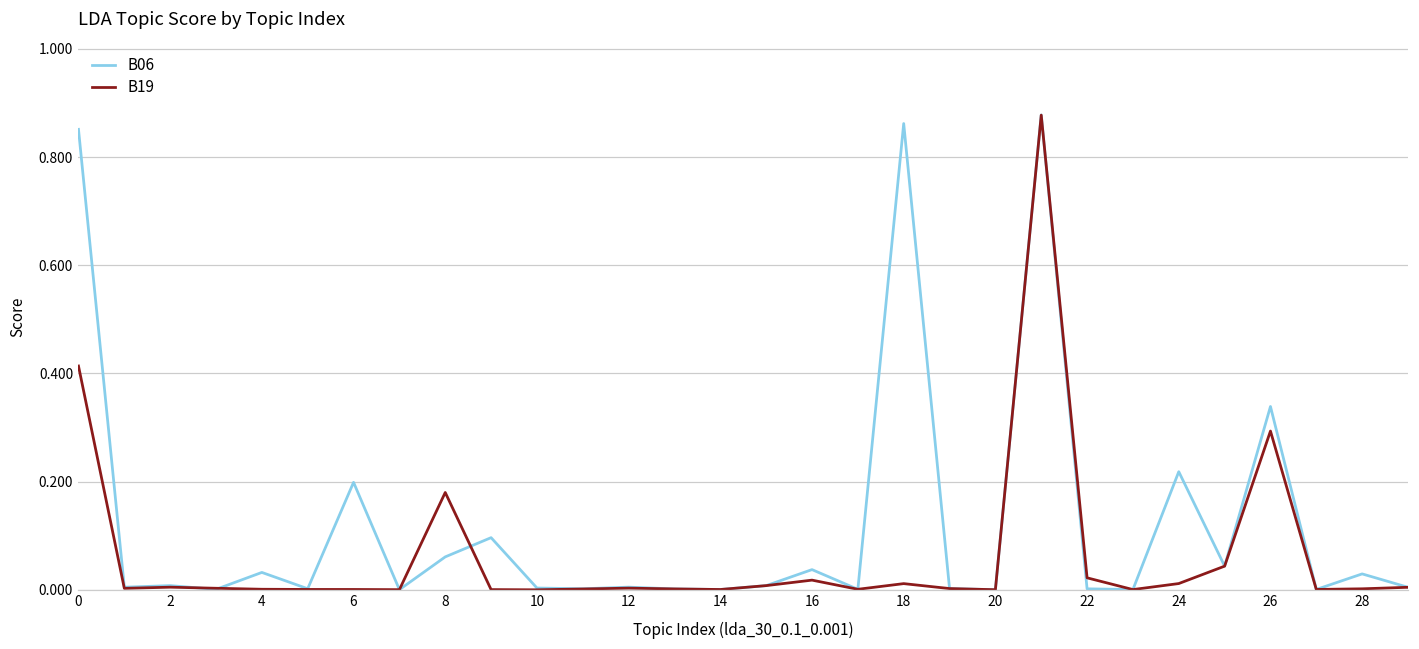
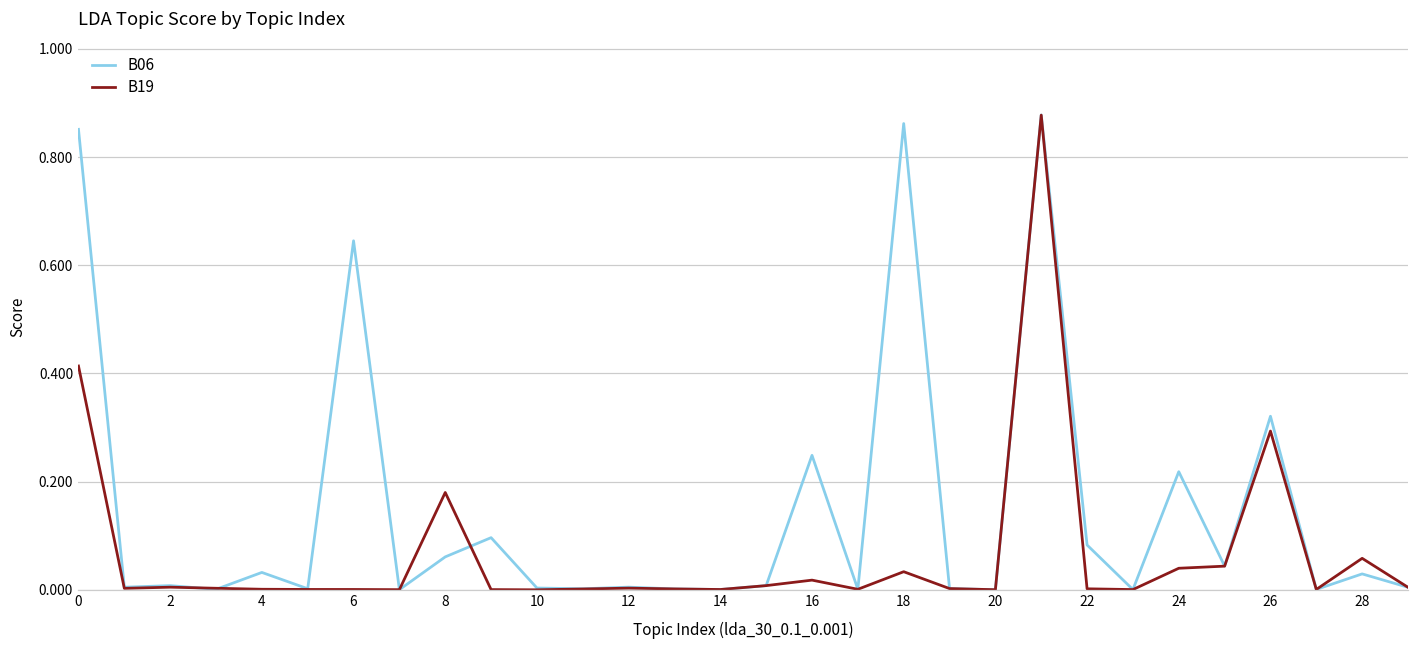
  {
    "B06": {
      "0": 0.85,
      "4": 0.03,
-     "6": 0.20,
+     "6": 0.65,
      "8": 0.06,
-     "16": 0.04,
+     "16": 0.25,
      "18": 0.86,
-     "22": 0.00,
+     "22": 0.08,
      "24": 0.22,
-     "26": 0.34,
+     "26": 0.32,
      "28": 0.03
    },
    "B19": {
      "0": 0.41,
      "4": 0.00,
      "6": 0.00,
      "8": 0.18,
      "16": 0.02,
-     "18": 0.01,
-     "22": 0.02,
-     "24": 0.01,
+     "18": 0.03,
+     "22": 0.00,
+     "24": 0.04,
      "26": 0.29,
-     "28": 0.00
+     "28": 0.06
    }
  }
